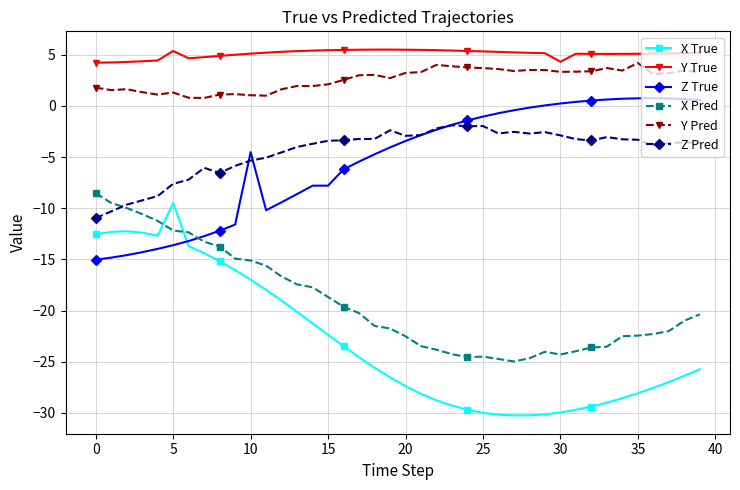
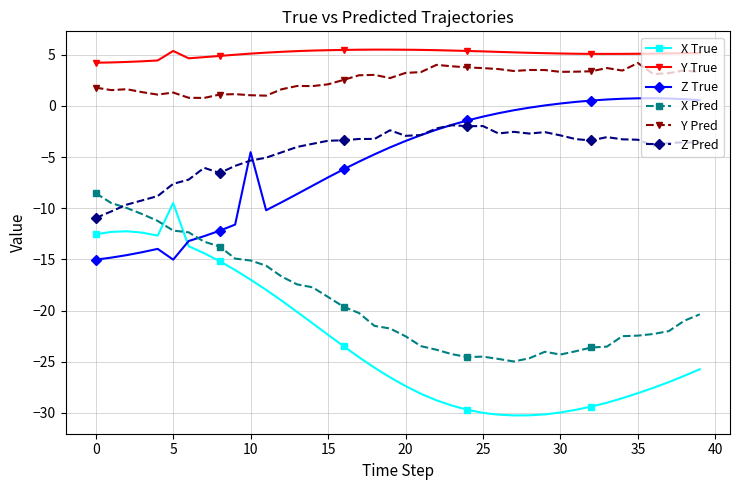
  {
    "X True": {
      "0": -12.5,
      "5": -9.5,
      "10": -17.0,
      "15": -22.4,
      "20": -27.4,
      "25": -30.0,
      "30": -30.0,
      "35": -28.1
    },
    "Y True": {
      "0": 4.2,
      "5": 5.4,
      "10": 5.1,
      "15": 5.4,
      "20": 5.5,
      "25": 5.3,
-     "30": 4.3,
+     "30": 5.1,
      "35": 5.1
    },
    "Z True": {
      "0": -15.0,
-     "5": -13.6,
+     "5": -15.0,
      "10": -4.5,
-     "15": -7.8,
+     "15": -7.0,
      "20": -3.4,
      "25": -1.0,
      "30": 0.2,
      "35": 0.7
    },
    "X Pred": {
      "0": -8.5,
      "5": -12.2,
      "10": -15.1,
      "15": -18.7,
      "20": -22.5,
      "25": -24.5,
      "30": -24.3,
      "35": -22.5
    },
    "Y Pred": {
      "0": 1.8,
      "5": 1.3,
      "10": 1.0,
      "15": 2.1,
      "20": 3.2,
      "25": 3.7,
      "30": 3.3,
      "35": 4.2
    },
    "Z Pred": {
      "0": -11.0,
      "5": -7.6,
      "10": -5.3,
      "15": -3.4,
      "20": -2.9,
      "25": -2.0,
      "30": -2.9,
      "35": -3.3
    }
  }
